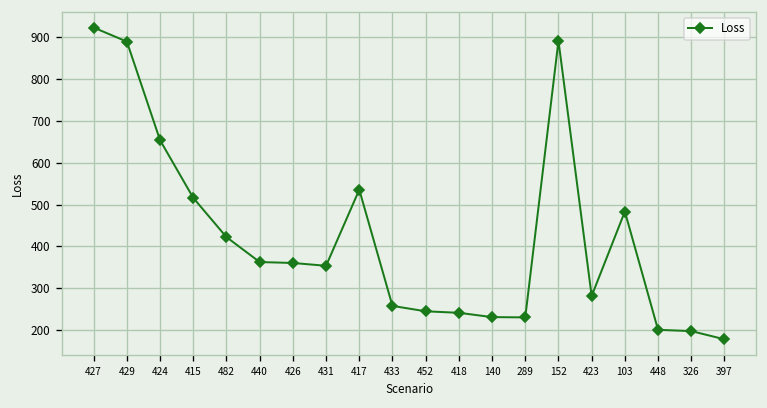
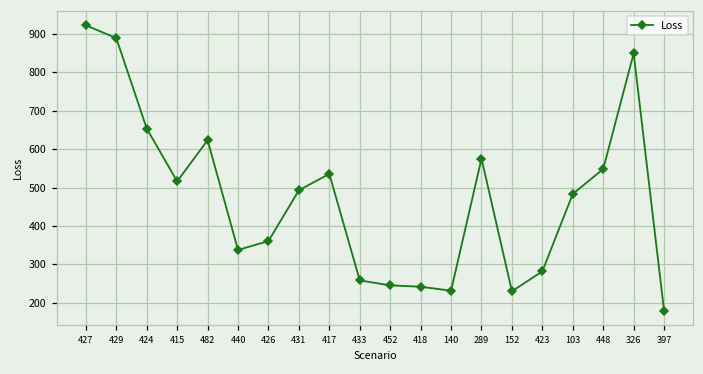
  {
    "427": 920,
    "429": 890,
    "424": 650,
    "415": 520,
-   "482": 420,
-   "440": 360,
+   "482": 620,
+   "440": 340,
    "426": 360,
-   "431": 350,
+   "431": 490,
    "417": 540,
    "433": 260,
    "452": 250,
    "418": 240,
    "140": 230,
-   "289": 230,
-   "152": 890,
+   "289": 580,
+   "152": 230,
    "423": 280,
    "103": 480,
-   "448": 200,
-   "326": 200,
+   "448": 550,
+   "326": 850,
    "397": 180
  }
